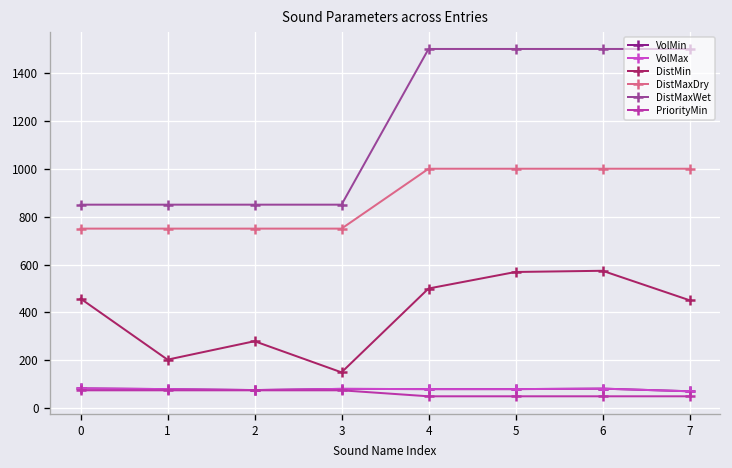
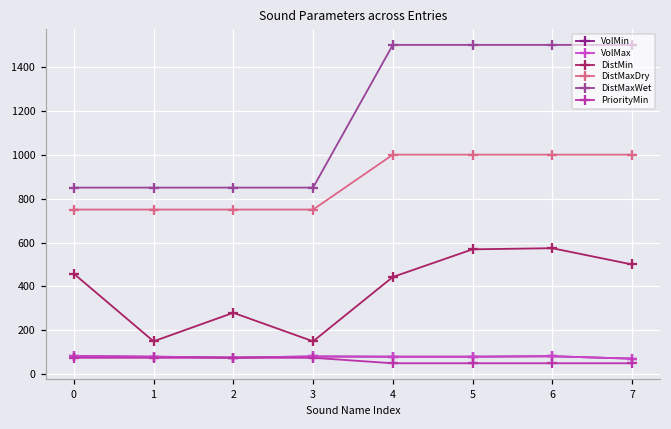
  {
    "DistMin": {
      "0": 460,
-     "1": 200,
+     "1": 150,
      "2": 280,
      "3": 150,
-     "4": 500,
+     "4": 440,
      "5": 570,
      "6": 570,
-     "7": 450
+     "7": 500
    },
    "DistMaxDry": {
      "0": 750,
      "1": 750,
      "2": 750,
      "3": 750,
      "4": 1000,
      "5": 1000,
      "6": 1000,
      "7": 1000
    }
  }
